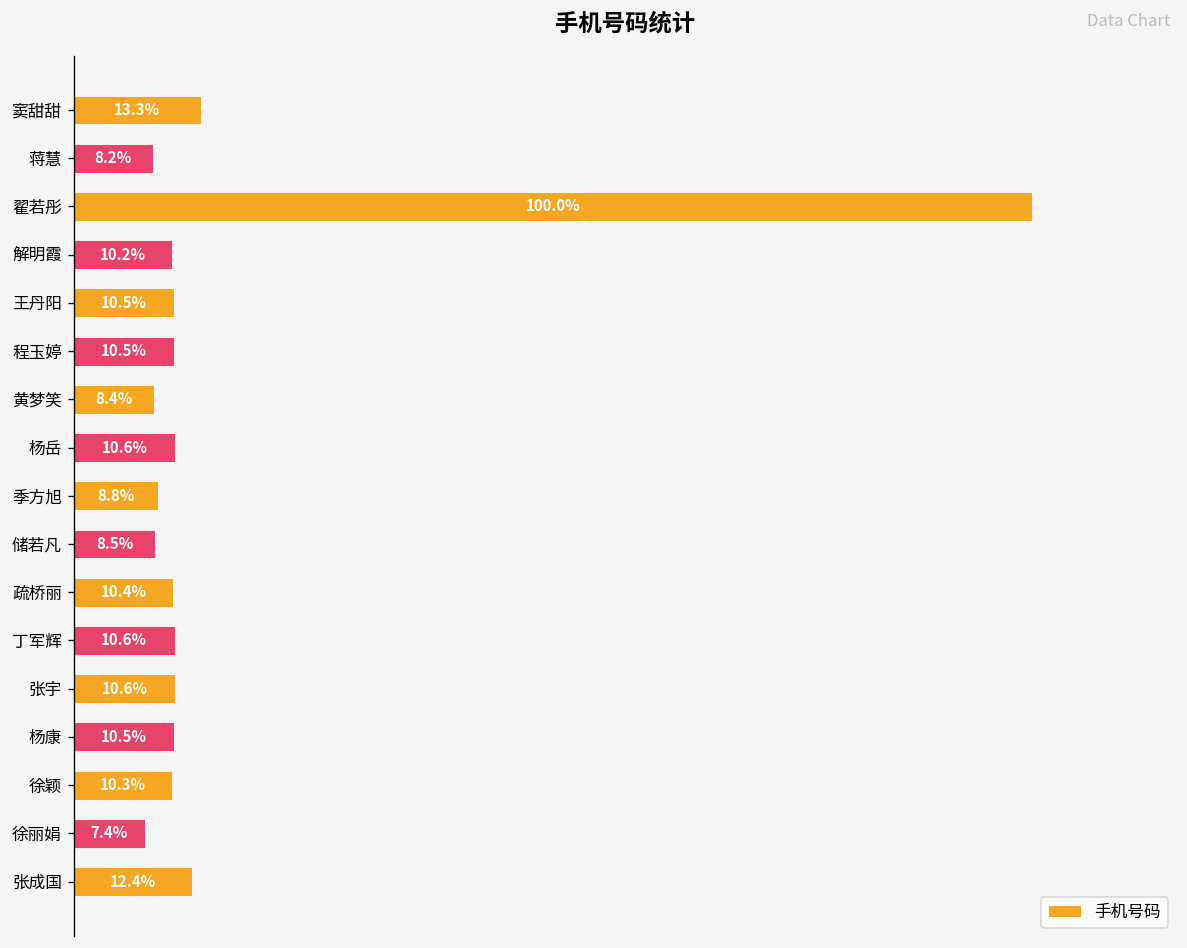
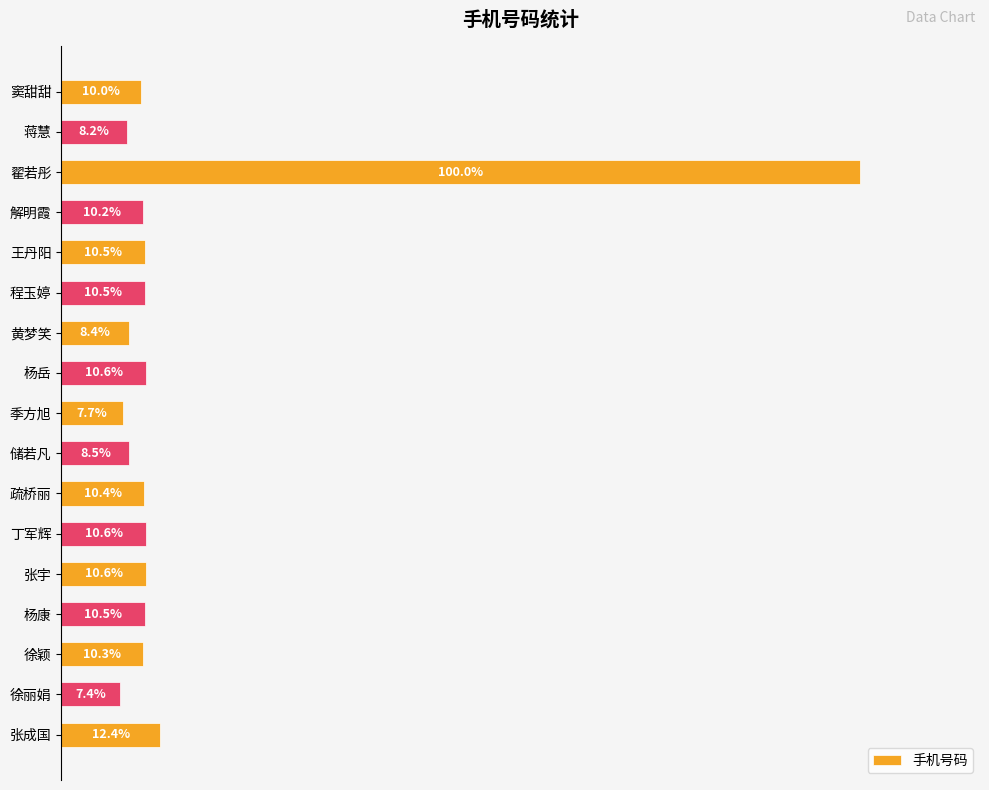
  {
-   "窦甜甜": "13.3%",
+   "窦甜甜": "10.0%",
    "蒋慧": "8.2%",
    "翟若彤": "100.0%",
    "解明霞": "10.2%",
    "王丹阳": "10.5%",
    "程玉婷": "10.5%",
    "黄梦笑": "8.4%",
    "杨岳": "10.6%",
-   "季方旭": "8.8%",
+   "季方旭": "7.7%",
    "储若凡": "8.5%",
    "疏桥丽": "10.4%",
    "丁军辉": "10.6%",
    "张宇": "10.6%",
    "杨康": "10.5%",
    "徐颖": "10.3%",
    "徐丽娟": "7.4%",
    "张成国": "12.4%"
  }
